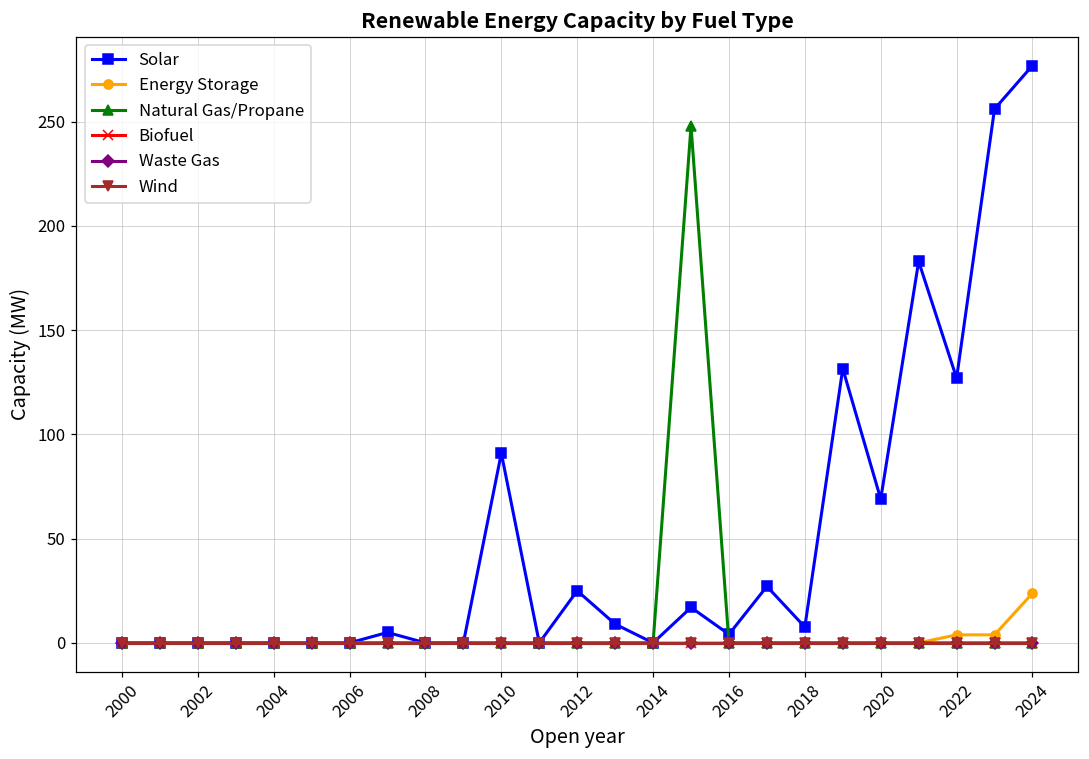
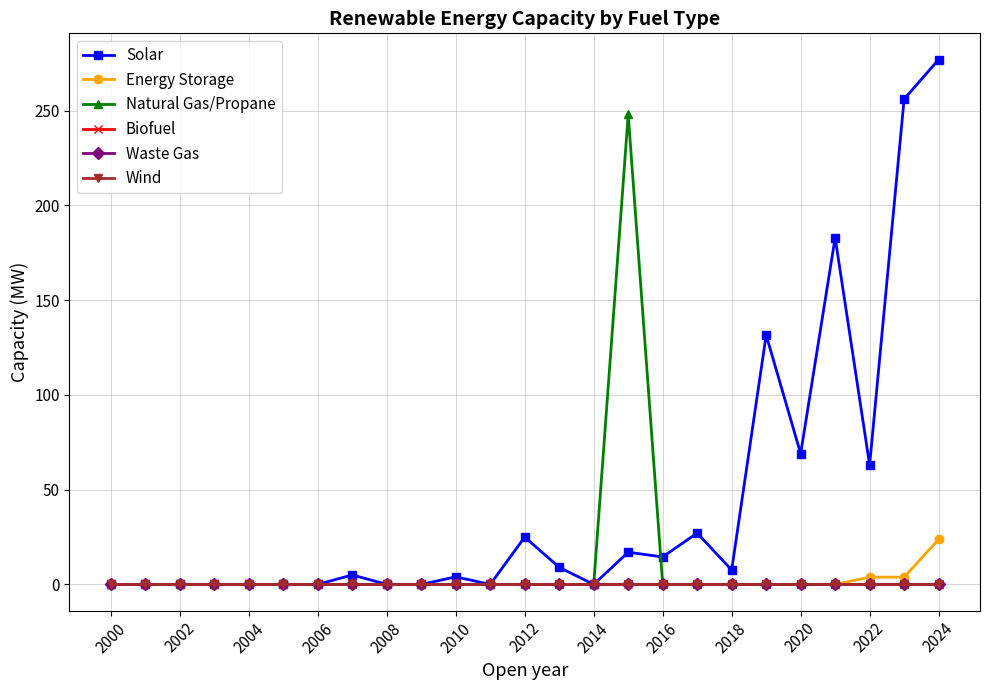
  {
    "Solar": {
-     "2010": 91,
+     "2010": 4,
      "2012": 25,
-     "2016": 4,
+     "2016": 15,
      "2018": 8,
      "2020": 69,
-     "2022": 127,
+     "2022": 63,
      "2024": 277
    },
    "Energy Storage": {
      "2022": 4,
      "2024": 24
    }
  }
